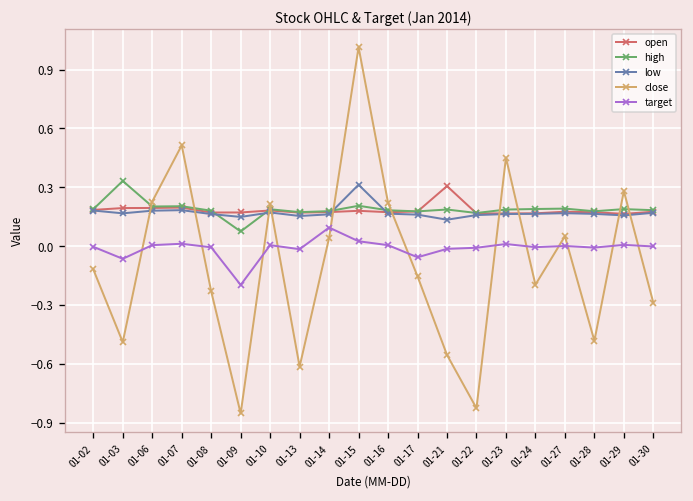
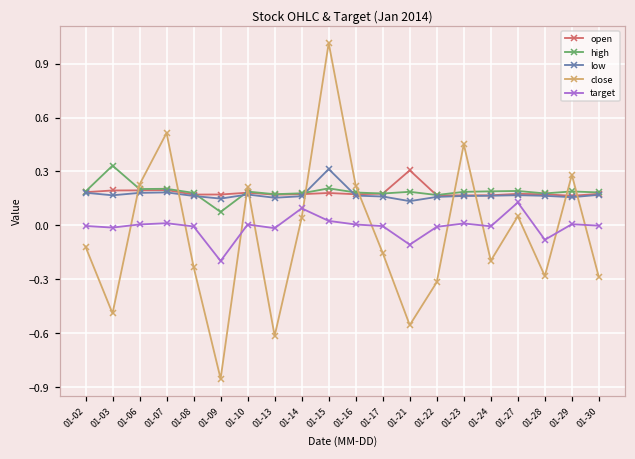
  {
    "open": {
      "01-03": 0.19,
      "01-09": 0.17,
      "01-15": 0.18,
      "01-21": 0.31
    },
    "high": {
      "01-03": 0.33,
      "01-09": 0.08,
      "01-15": 0.21,
      "01-21": 0.19,
      "01-23": 0.19,
      "01-24": 0.19,
      "01-27": 0.19,
      "01-29": 0.19
    },
    "low": {
      "01-03": 0.17,
      "01-09": 0.15,
      "01-13": 0.15,
      "01-15": 0.31,
      "01-17": 0.16,
      "01-21": 0.14
    },
    "close": {
      "01-02": -0.12,
      "01-03": -0.49,
      "01-06": 0.23,
      "01-07": 0.51,
      "01-08": -0.23,
      "01-09": -0.85,
      "01-10": 0.21,
      "01-13": -0.61,
      "01-14": 0.04,
      "01-15": 1.01,
      "01-16": 0.22,
      "01-17": -0.15,
      "01-21": -0.55,
-     "01-22": -0.83,
+     "01-22": -0.32,
      "01-23": 0.45,
      "01-24": -0.20,
      "01-27": 0.05,
-     "01-28": -0.48,
+     "01-28": -0.28,
      "01-29": 0.28,
      "01-30": -0.29
    },
    "target": {
      "01-02": 0.00,
-     "01-03": -0.06,
+     "01-03": -0.01,
      "01-06": 0.01,
      "01-07": 0.01,
      "01-08": -0.01,
      "01-09": -0.20,
      "01-10": 0.01,
      "01-13": -0.02,
      "01-14": 0.10,
      "01-15": 0.03,
      "01-16": 0.01,
-     "01-17": -0.06,
-     "01-21": -0.01,
+     "01-17": 0.00,
+     "01-21": -0.11,
      "01-22": -0.01,
      "01-23": 0.01,
      "01-24": 0.00,
-     "01-27": 0.00,
-     "01-28": -0.01,
+     "01-27": 0.13,
+     "01-28": -0.08,
      "01-29": 0.01,
      "01-30": 0.00
    }
  }
